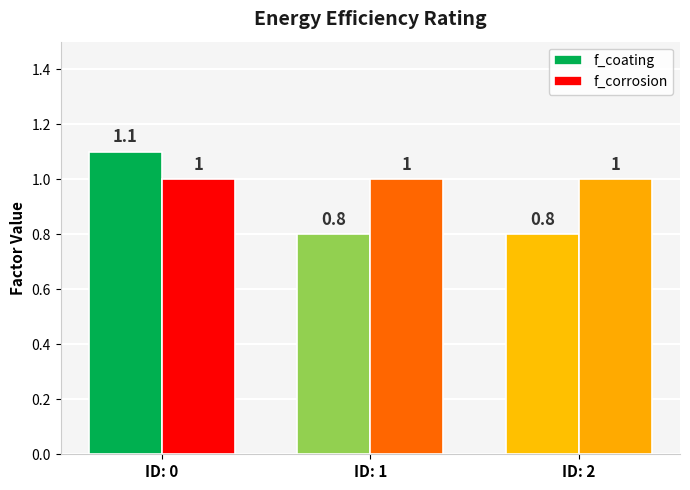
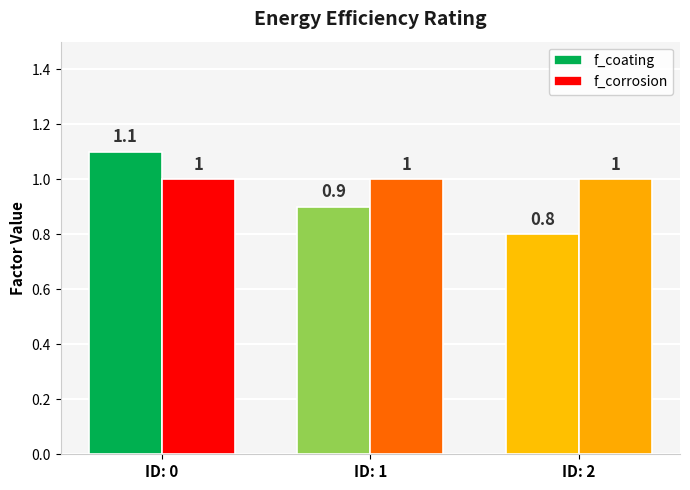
  {
    "f_coating": {
      "ID: 0": 1.1,
-     "ID: 1": 0.8,
+     "ID: 1": 0.9,
      "ID: 2": 0.8
    },
    "f_corrosion": {
      "ID: 0": 1,
      "ID: 1": 1,
      "ID: 2": 1
    }
  }
